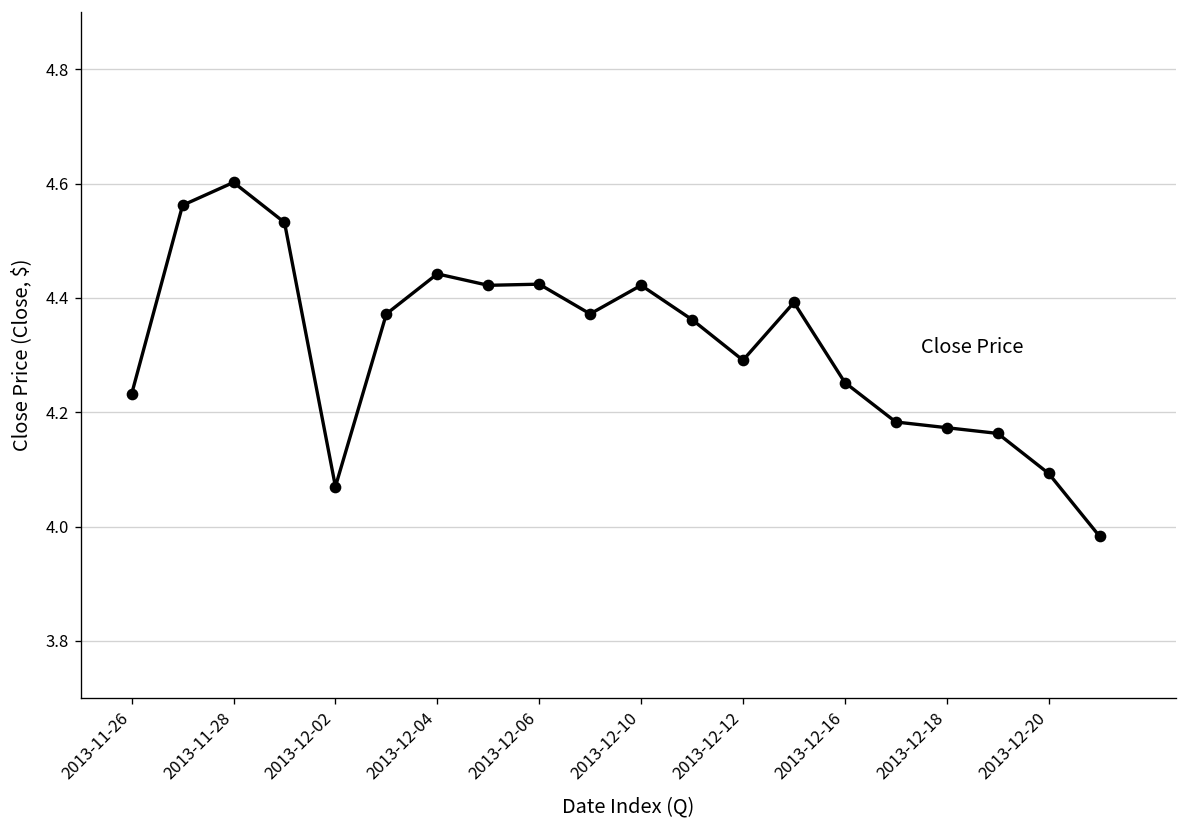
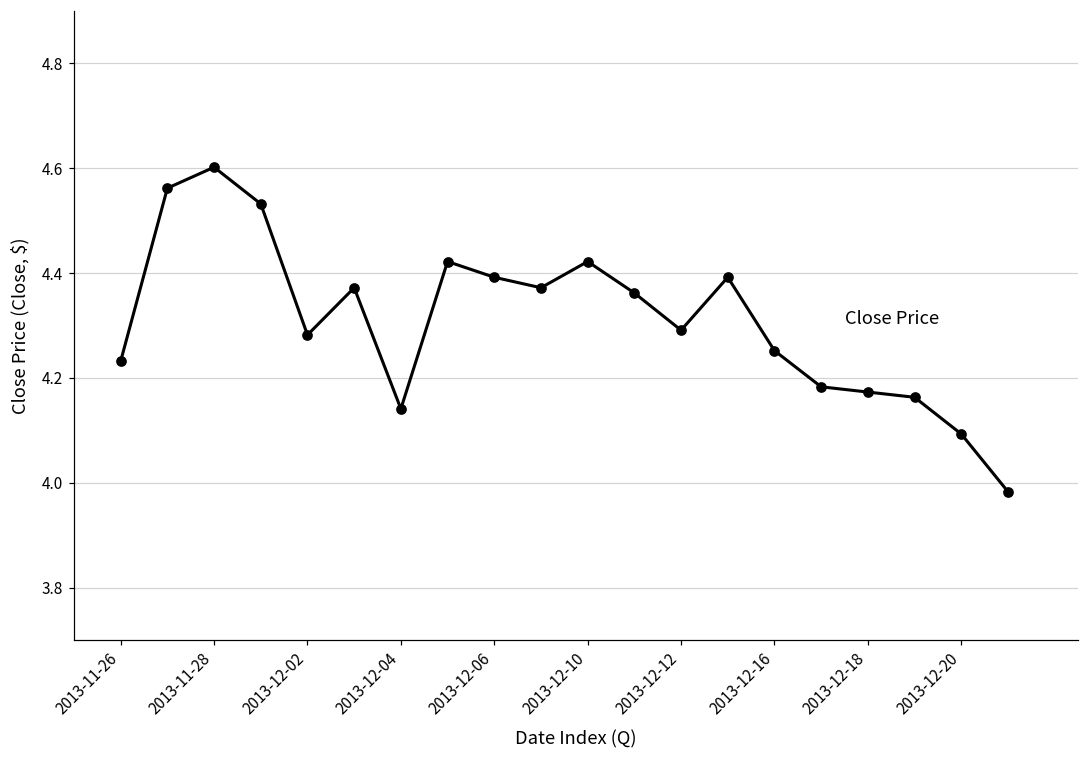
  {
    "2013-11-26": 4.23,
    "2013-11-28": 4.60,
-   "2013-12-02": 4.07,
-   "2013-12-04": 4.44,
-   "2013-12-06": 4.42,
+   "2013-12-02": 4.28,
+   "2013-12-04": 4.14,
+   "2013-12-06": 4.39,
    "2013-12-10": 4.42,
    "2013-12-12": 4.29,
    "2013-12-16": 4.25,
    "2013-12-18": 4.17,
    "2013-12-20": 4.09
  }
